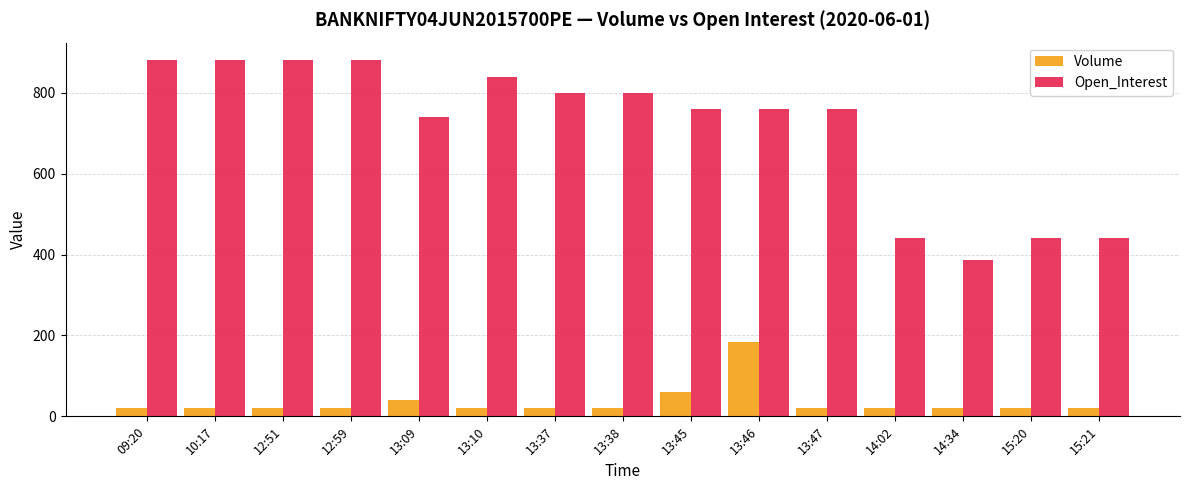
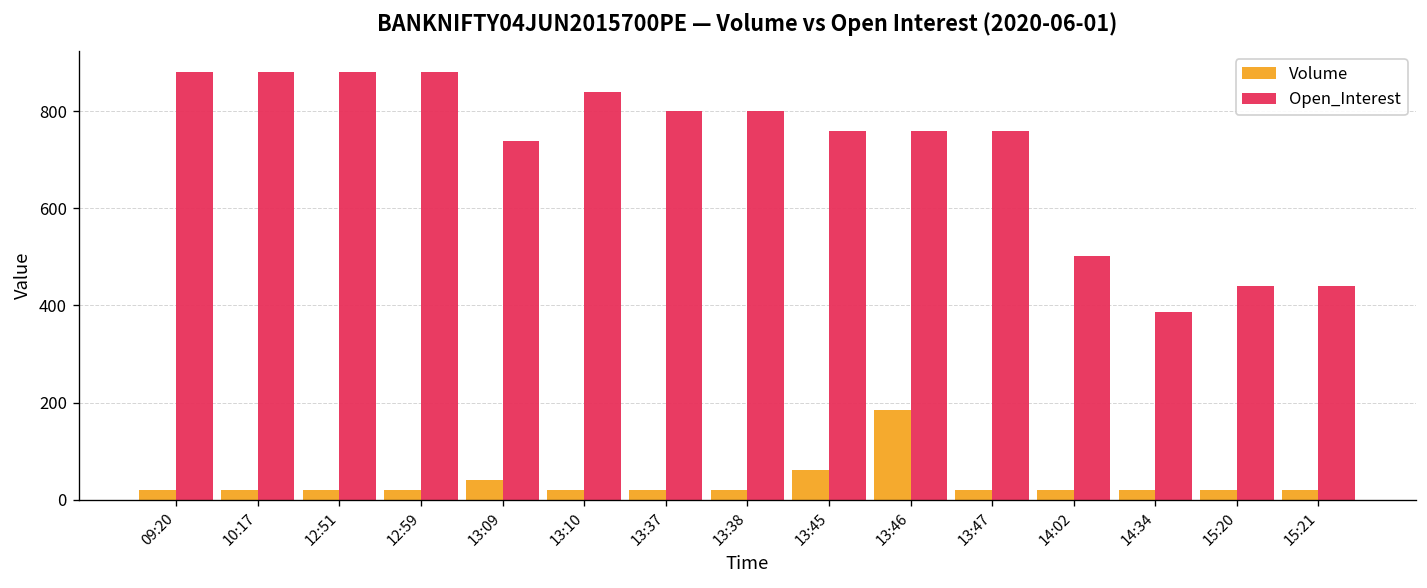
  {
    "Volume": {
      "09:20": 20,
      "10:17": 20,
      "12:51": 20,
      "12:59": 20,
      "13:09": 40,
      "13:10": 20,
      "13:37": 20,
      "13:38": 20,
      "13:45": 60,
      "13:46": 190,
      "13:47": 20,
      "14:02": 20,
      "14:34": 20,
      "15:20": 20,
      "15:21": 20
    },
    "Open_Interest": {
      "09:20": 880,
      "10:17": 880,
      "12:51": 880,
      "12:59": 880,
      "13:09": 740,
      "13:10": 840,
      "13:37": 800,
      "13:38": 800,
      "13:45": 760,
      "13:46": 760,
      "13:47": 760,
-     "14:02": 440,
+     "14:02": 500,
      "14:34": 390,
      "15:20": 440,
      "15:21": 440
    }
  }
